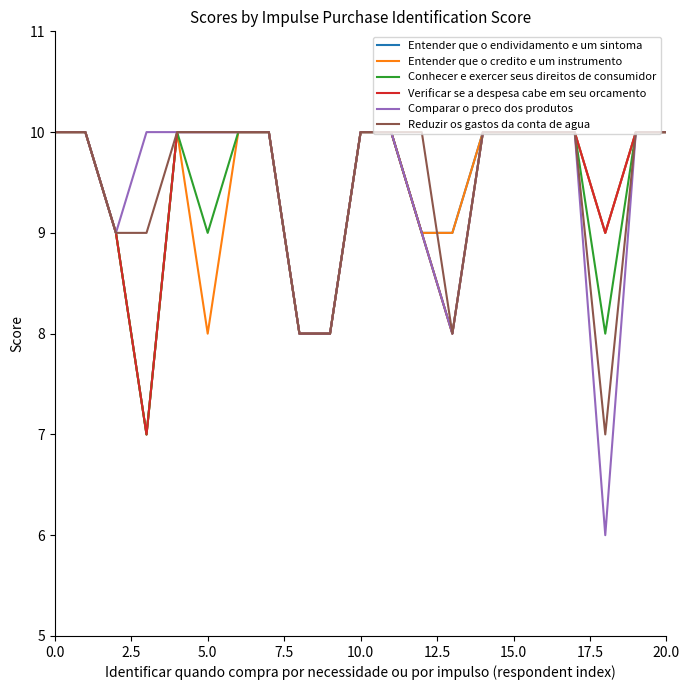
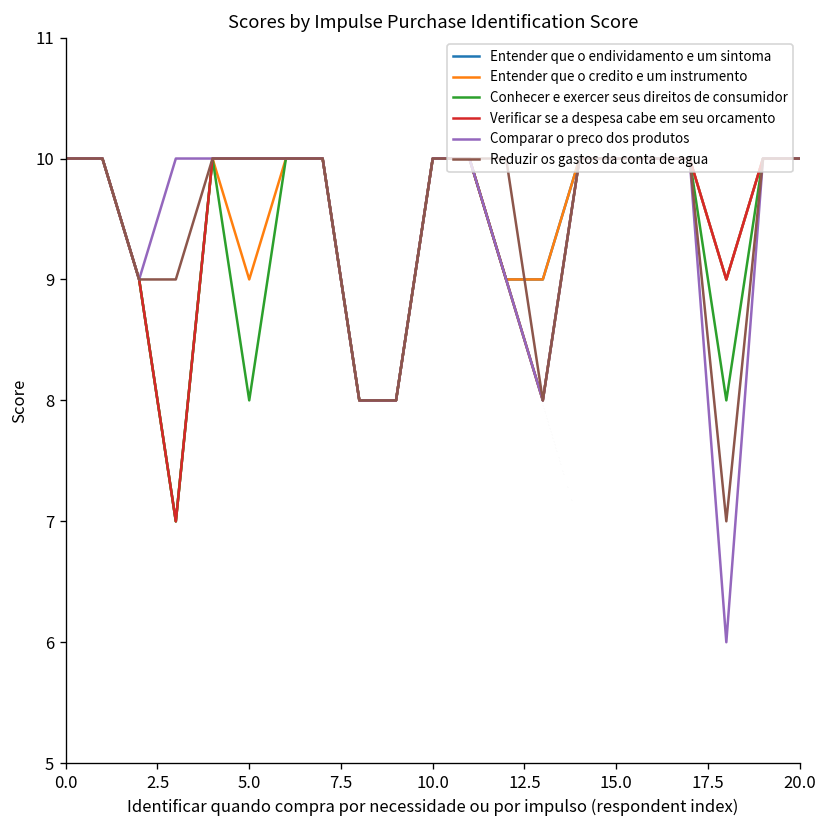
  {
    "Entender que o credito e um instrumento": {
-     "5.0": 8
+     "5.0": 9
    },
    "Conhecer e exercer seus direitos de consumidor": {
-     "5.0": 9
+     "5.0": 8
    }
  }
